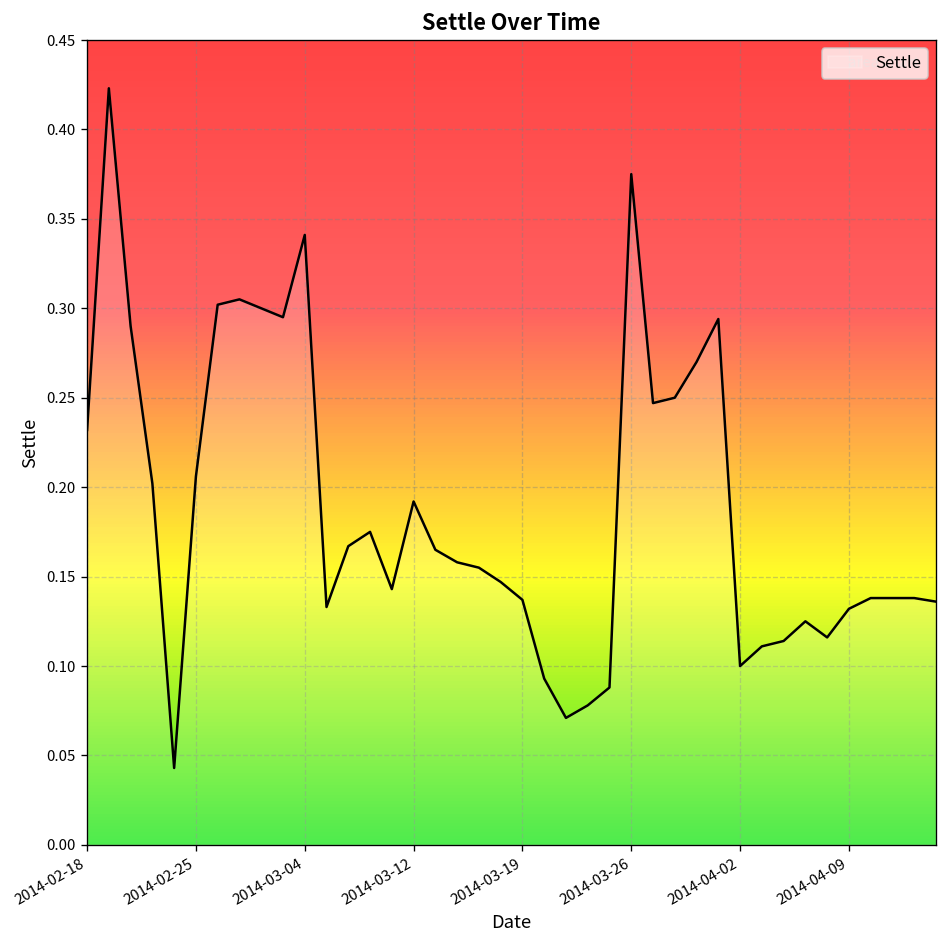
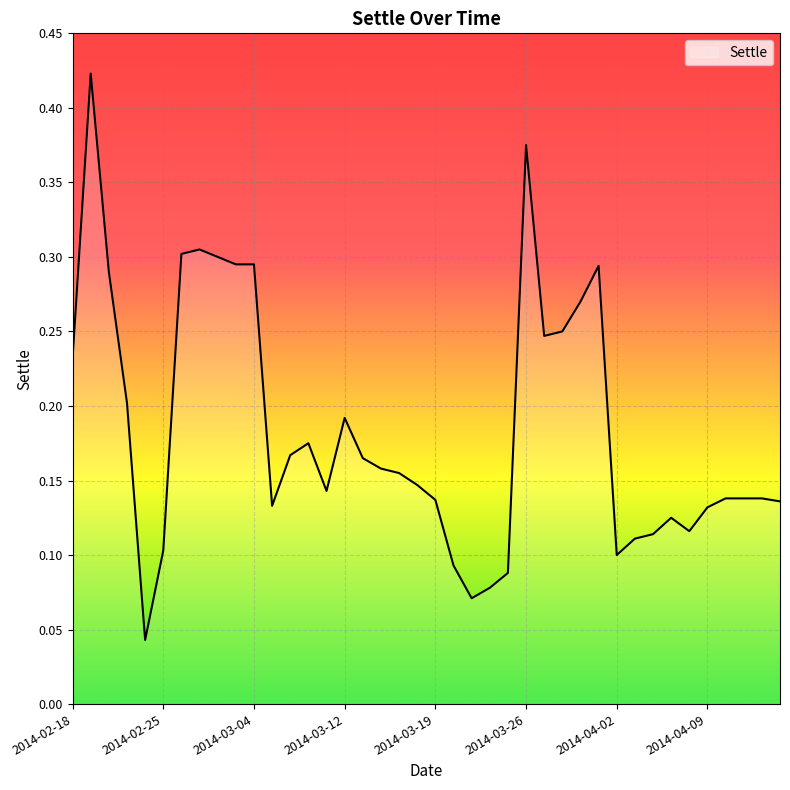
  {
    "2014-02-18": 0.232,
-   "2014-02-25": 0.206,
-   "2014-03-04": 0.341,
+   "2014-02-25": 0.103,
+   "2014-03-04": 0.295,
    "2014-03-12": 0.192,
    "2014-03-19": 0.137,
    "2014-03-26": 0.375,
    "2014-04-02": 0.100,
    "2014-04-09": 0.132
  }
